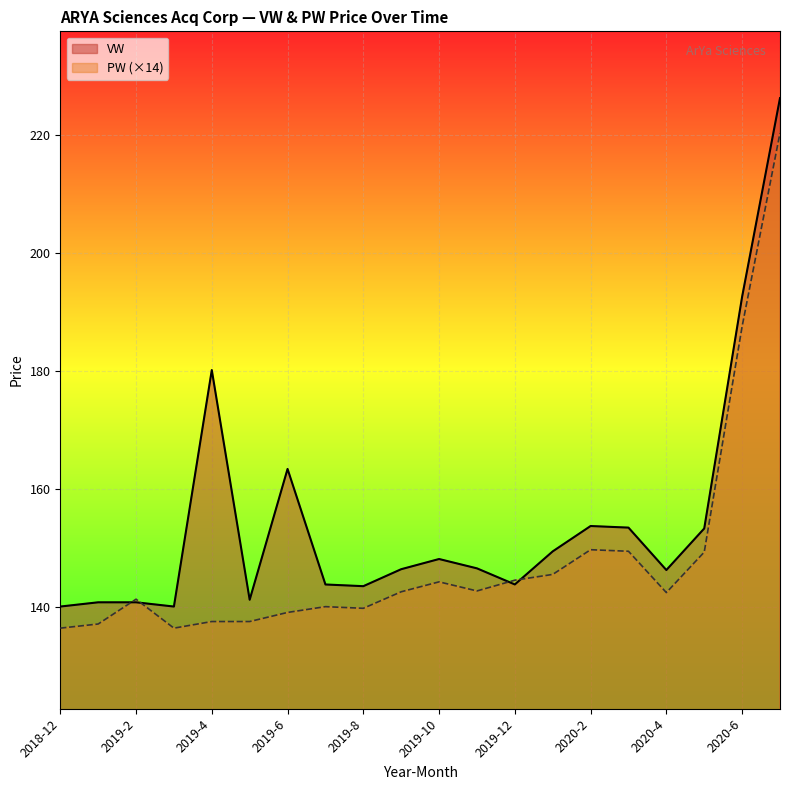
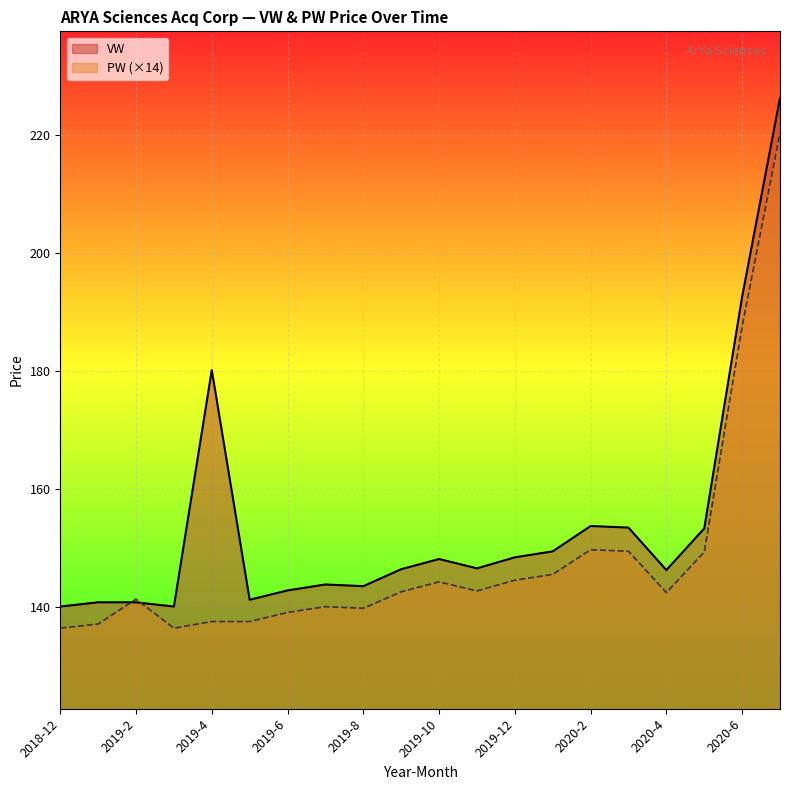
  {
    "VW": {
      "2018-12": 140,
      "2019-2": 141,
      "2019-4": 180,
-     "2019-6": 163,
+     "2019-6": 143,
      "2019-8": 144,
      "2019-10": 148,
-     "2019-12": 144,
+     "2019-12": 148,
      "2020-2": 154,
      "2020-4": 146,
      "2020-6": 193
    },
    "PW (×14)": {
      "2018-12": 137,
      "2019-2": 141,
      "2019-4": 138,
      "2019-6": 139,
      "2019-8": 140,
      "2019-10": 144,
      "2019-12": 145,
      "2020-2": 150,
      "2020-4": 143,
      "2020-6": 188
    }
  }
